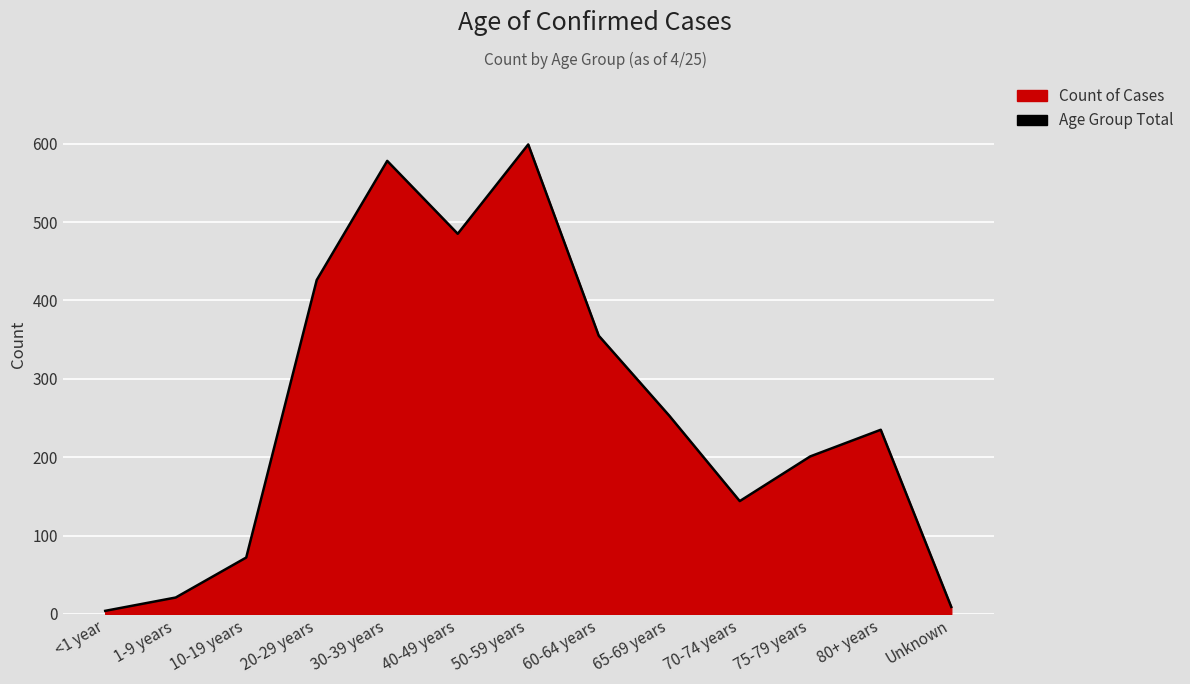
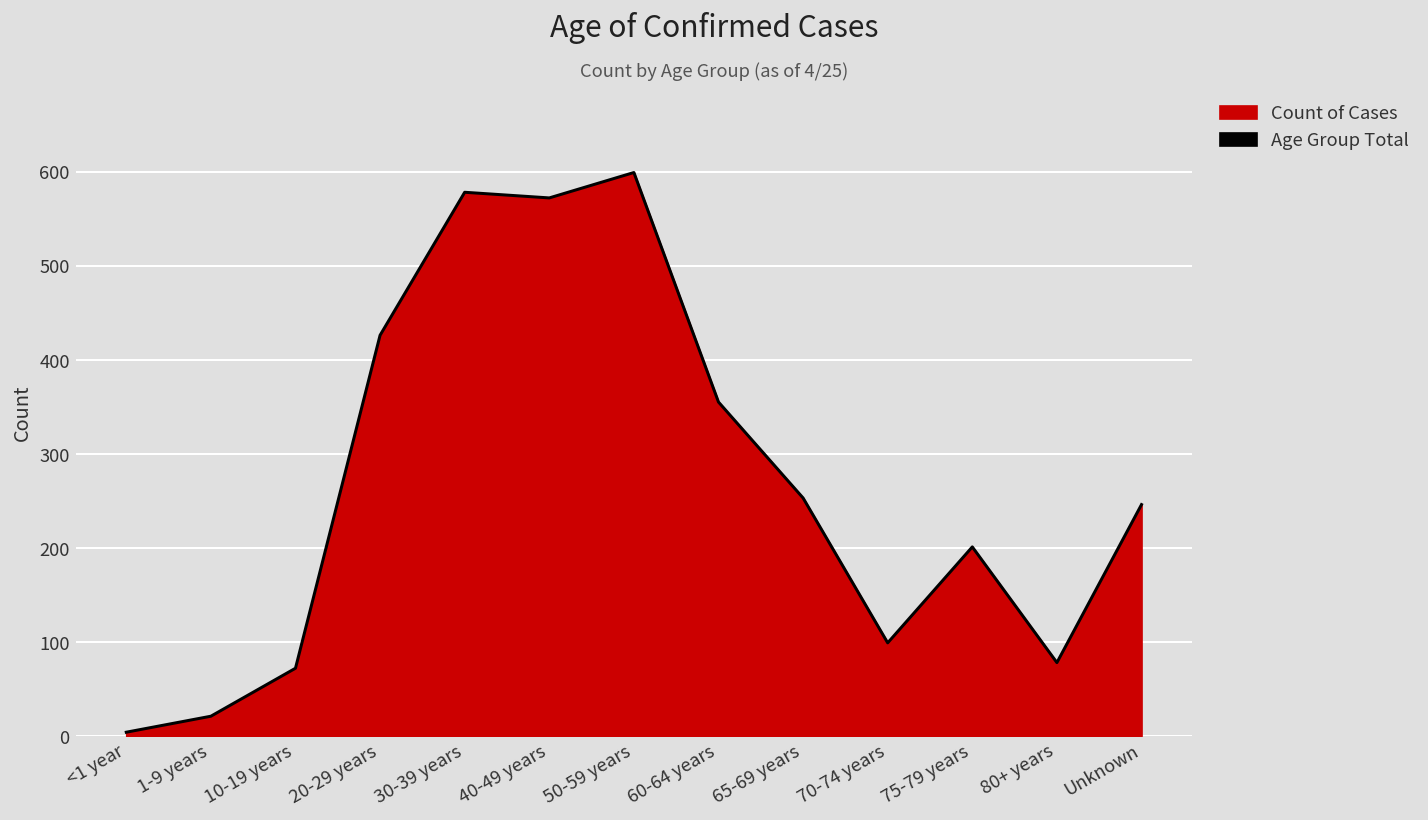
  {
    "<1 year": 0,
    "1-9 years": 20,
    "10-19 years": 70,
    "20-29 years": 430,
    "30-39 years": 580,
-   "40-49 years": 490,
+   "40-49 years": 570,
    "50-59 years": 600,
    "60-64 years": 360,
    "65-69 years": 250,
-   "70-74 years": 140,
+   "70-74 years": 100,
    "75-79 years": 200,
-   "80+ years": 240,
-   "Unknown": 10
+   "80+ years": 80,
+   "Unknown": 250
  }
